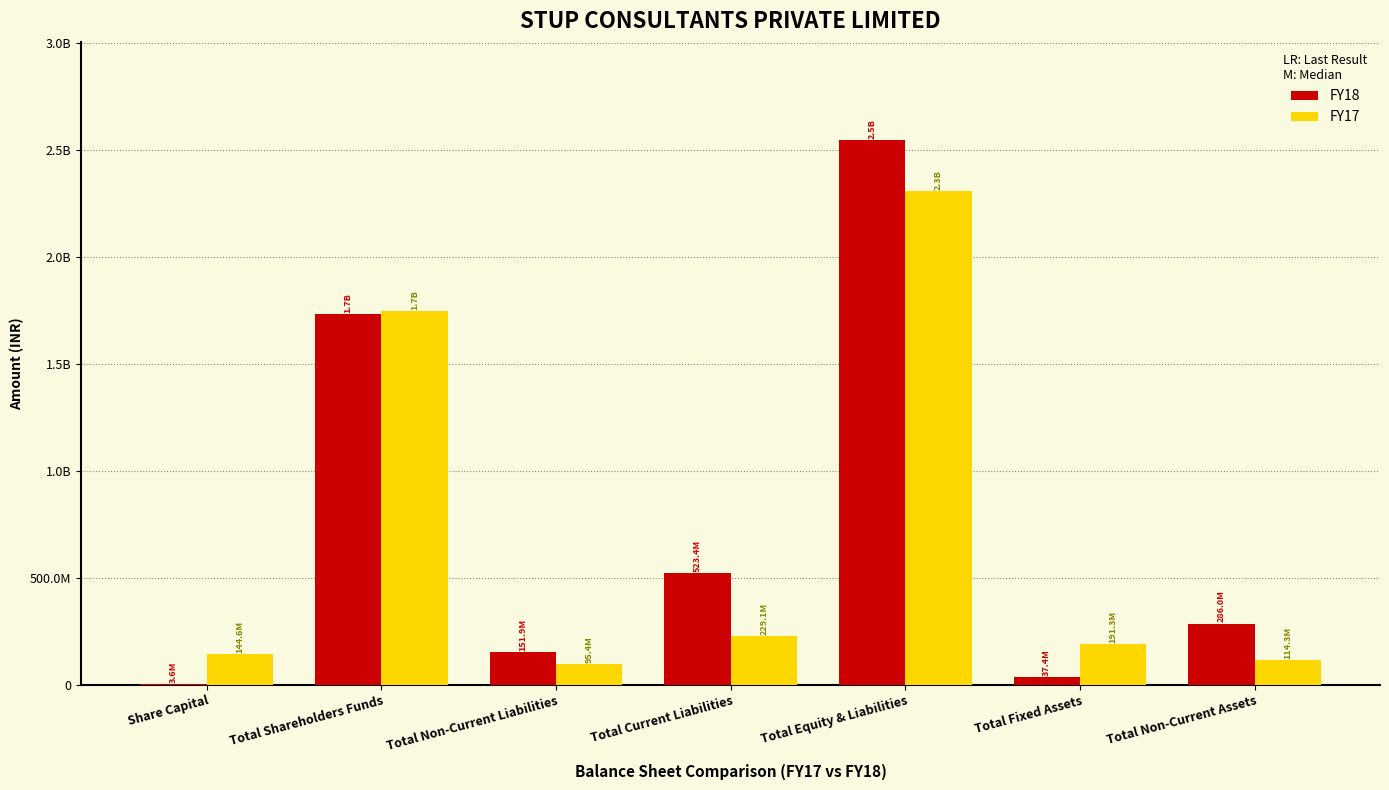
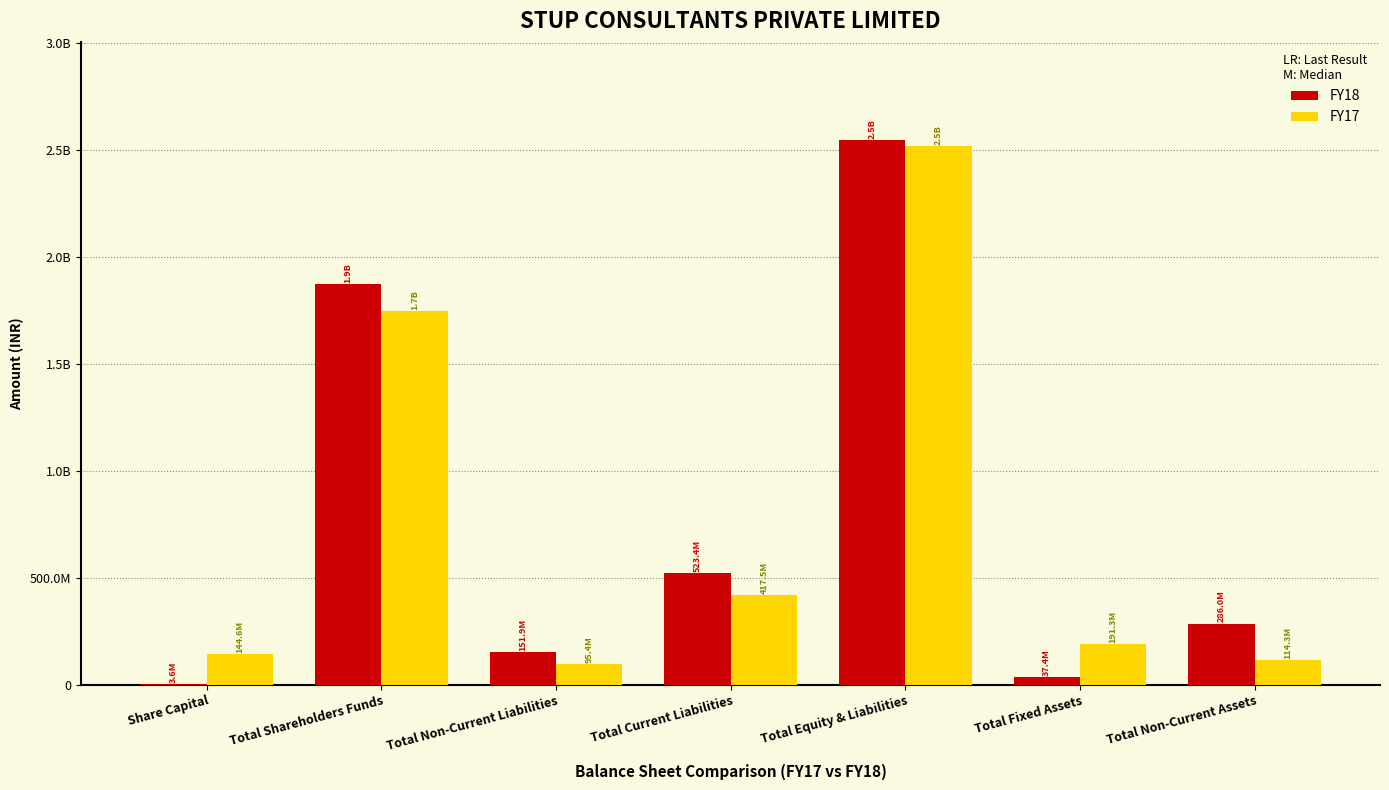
  {
    "FY18": {
      "Share Capital": "3.6M",
-     "Total Shareholders Funds": "1.7B",
+     "Total Shareholders Funds": "1.9B",
      "Total Non-Current Liabilities": "151.9M",
      "Total Current Liabilities": "523.4M",
      "Total Equity & Liabilities": "2.5B",
      "Total Fixed Assets": "37.4M",
      "Total Non-Current Assets": "286.0M"
    },
    "FY17": {
      "Share Capital": "144.6M",
      "Total Shareholders Funds": "1.7B",
      "Total Non-Current Liabilities": "95.4M",
-     "Total Current Liabilities": "229.1M",
-     "Total Equity & Liabilities": "2.3B",
+     "Total Current Liabilities": "417.5M",
+     "Total Equity & Liabilities": "2.5B",
      "Total Fixed Assets": "191.3M",
      "Total Non-Current Assets": "114.3M"
    }
  }
